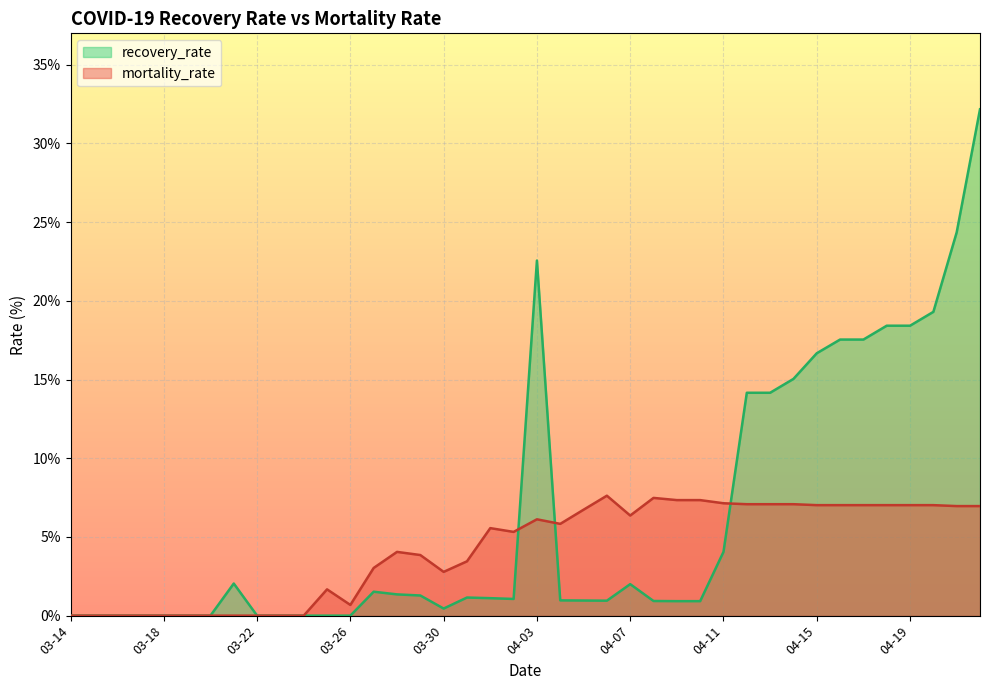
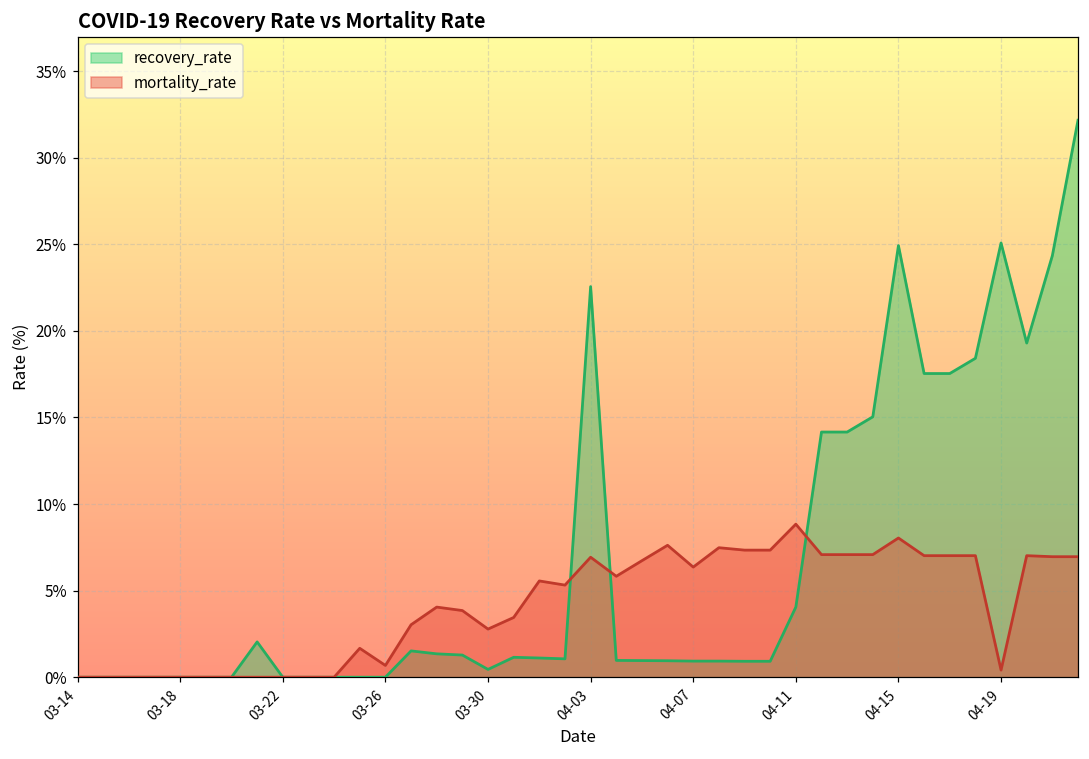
  {
    "recovery_rate": {
      "03-26": "0.0%",
      "03-30": "0.5%",
      "04-03": "22.6%",
-     "04-07": "2.0%",
+     "04-07": "0.9%",
      "04-11": "4.1%",
-     "04-15": "16.7%",
-     "04-19": "18.4%"
+     "04-15": "24.9%",
+     "04-19": "25.1%"
    },
    "mortality_rate": {
      "03-26": "0.7%",
      "03-30": "2.8%",
-     "04-03": "6.1%",
+     "04-03": "6.9%",
      "04-07": "6.4%",
-     "04-11": "7.1%",
-     "04-15": "7.0%",
-     "04-19": "7.0%"
+     "04-11": "8.8%",
+     "04-15": "8.0%",
+     "04-19": "0.4%"
    }
  }
